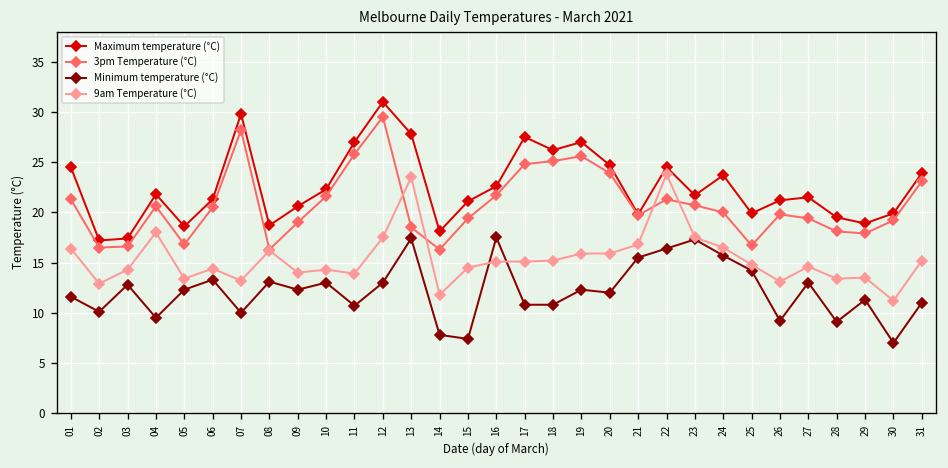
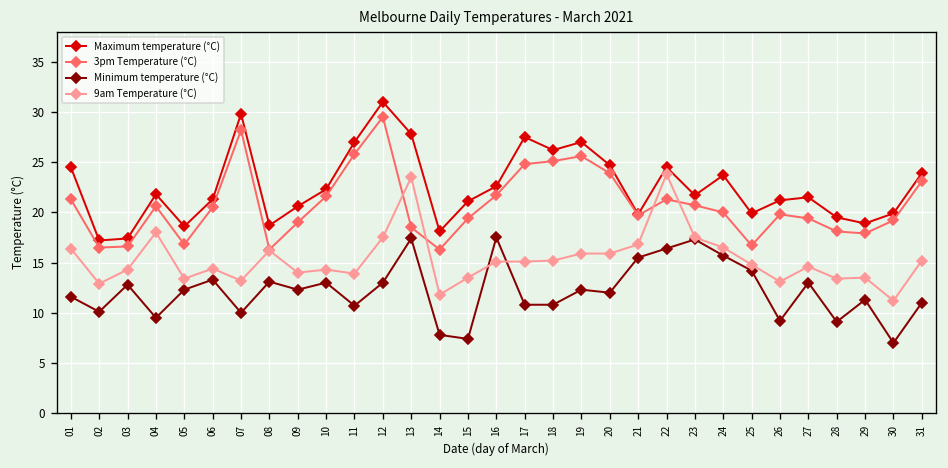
  {
    "Maximum temperature (°C)": {
      "01": 25,
      "02": 17,
      "03": 17,
      "04": 22,
      "05": 19,
      "06": 21,
      "07": 30,
      "08": 19,
      "09": 21,
      "10": 22,
      "11": 27,
      "12": 31,
      "13": 28,
      "14": 18,
      "15": 21,
      "16": 23,
      "17": 28,
      "18": 26,
      "19": 27,
      "20": 25,
      "22": 25,
      "23": 22,
      "24": 24,
      "25": 20,
      "26": 21,
      "27": 22,
      "28": 20,
      "29": 19,
      "30": 20,
      "31": 24
    },
    "3pm Temperature (°C)": {
      "01": 21,
      "02": 17,
      "03": 17,
      "04": 21,
      "05": 17,
      "06": 21,
      "07": 28,
      "09": 19,
      "10": 22,
      "11": 26,
      "12": 30,
      "13": 19,
      "14": 16,
      "15": 19,
      "16": 22,
      "17": 25,
      "18": 25,
      "19": 26,
      "20": 24,
      "22": 21,
      "23": 21,
      "24": 20,
      "25": 17,
      "26": 20,
      "27": 19,
      "28": 18,
      "29": 18,
      "30": 19,
      "31": 23
    },
    "Minimum temperature (°C)": {
      "01": 12,
      "02": 10,
      "03": 13,
      "04": 10,
      "05": 12,
      "06": 13,
      "07": 10,
      "08": 13,
      "09": 12,
      "10": 13,
      "11": 11,
      "12": 13,
      "13": 17,
      "14": 8,
      "15": 7,
      "16": 18,
      "17": 11,
      "18": 11,
      "19": 12,
      "20": 12,
      "21": 16,
      "22": 16,
      "24": 16,
      "25": 14,
      "26": 9,
      "27": 13,
      "28": 9,
      "29": 11,
      "30": 7,
      "31": 11
    },
    "9am Temperature (°C)": {
      "01": 16,
      "02": 13,
      "03": 14,
      "04": 18,
      "05": 13,
      "06": 14,
      "07": 13,
      "09": 14,
      "10": 14,
      "11": 14,
      "12": 18,
      "13": 24,
      "14": 12,
-     "15": 15,
+     "15": 14,
      "16": 15,
      "17": 15,
      "18": 15,
      "19": 16,
      "20": 16,
      "21": 17,
      "22": 24,
      "24": 17,
      "25": 15,
      "26": 13,
      "27": 15,
      "28": 13,
      "29": 14,
      "30": 11,
      "31": 15
    }
  }
